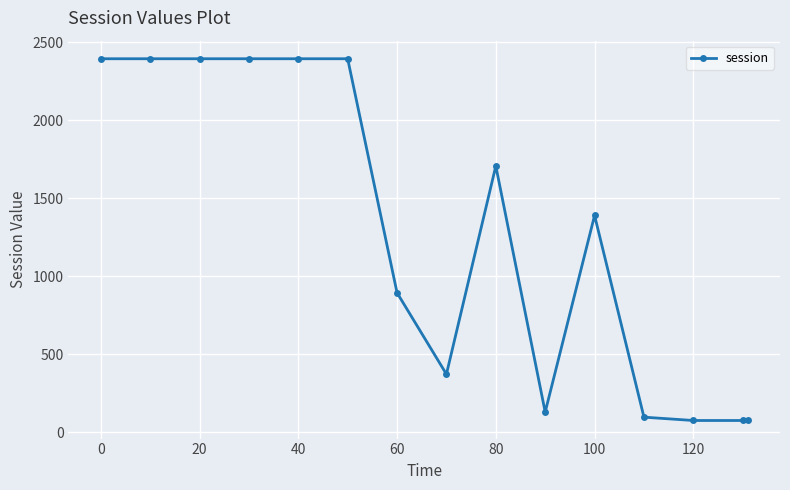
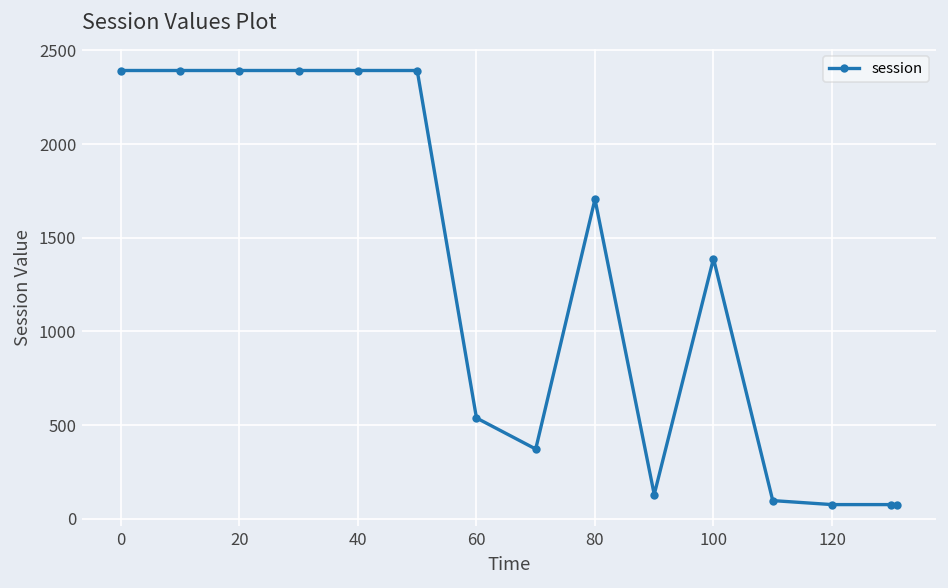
  {
    "0": 2390,
    "20": 2390,
    "40": 2390,
-   "60": 890,
+   "60": 540,
    "80": 1710,
    "100": 1390,
    "120": 80
  }
